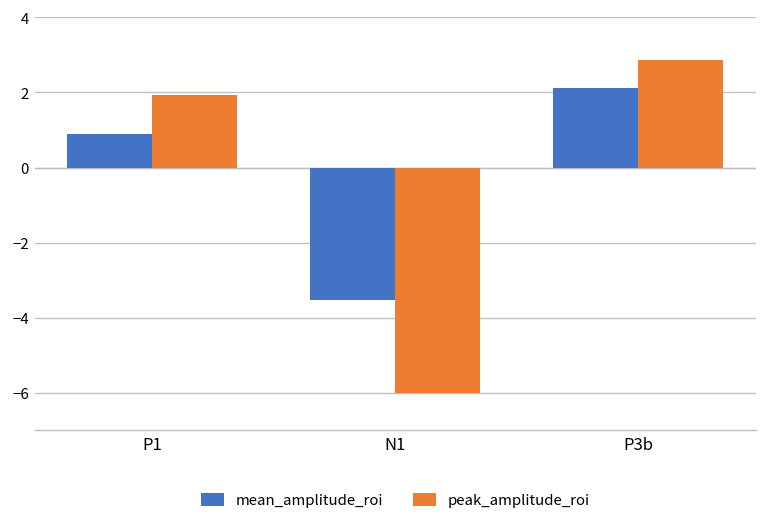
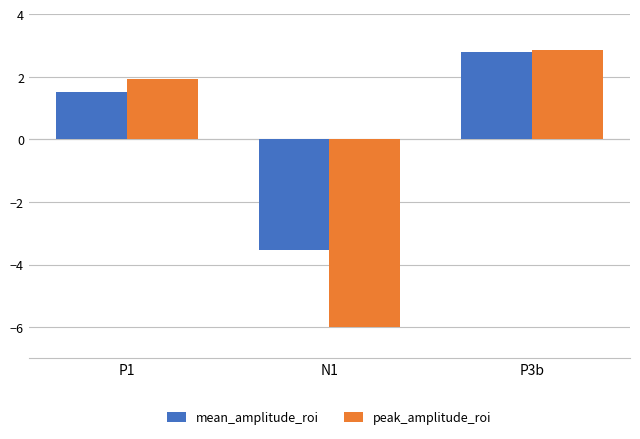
  {
    "mean_amplitude_roi": {
-     "P1": 0.9,
+     "P1": 1.5,
      "N1": -3.5,
-     "P3b": 2.1
+     "P3b": 2.8
    },
    "peak_amplitude_roi": {
      "P1": 1.9,
      "N1": -6.0,
      "P3b": 2.9
    }
  }
